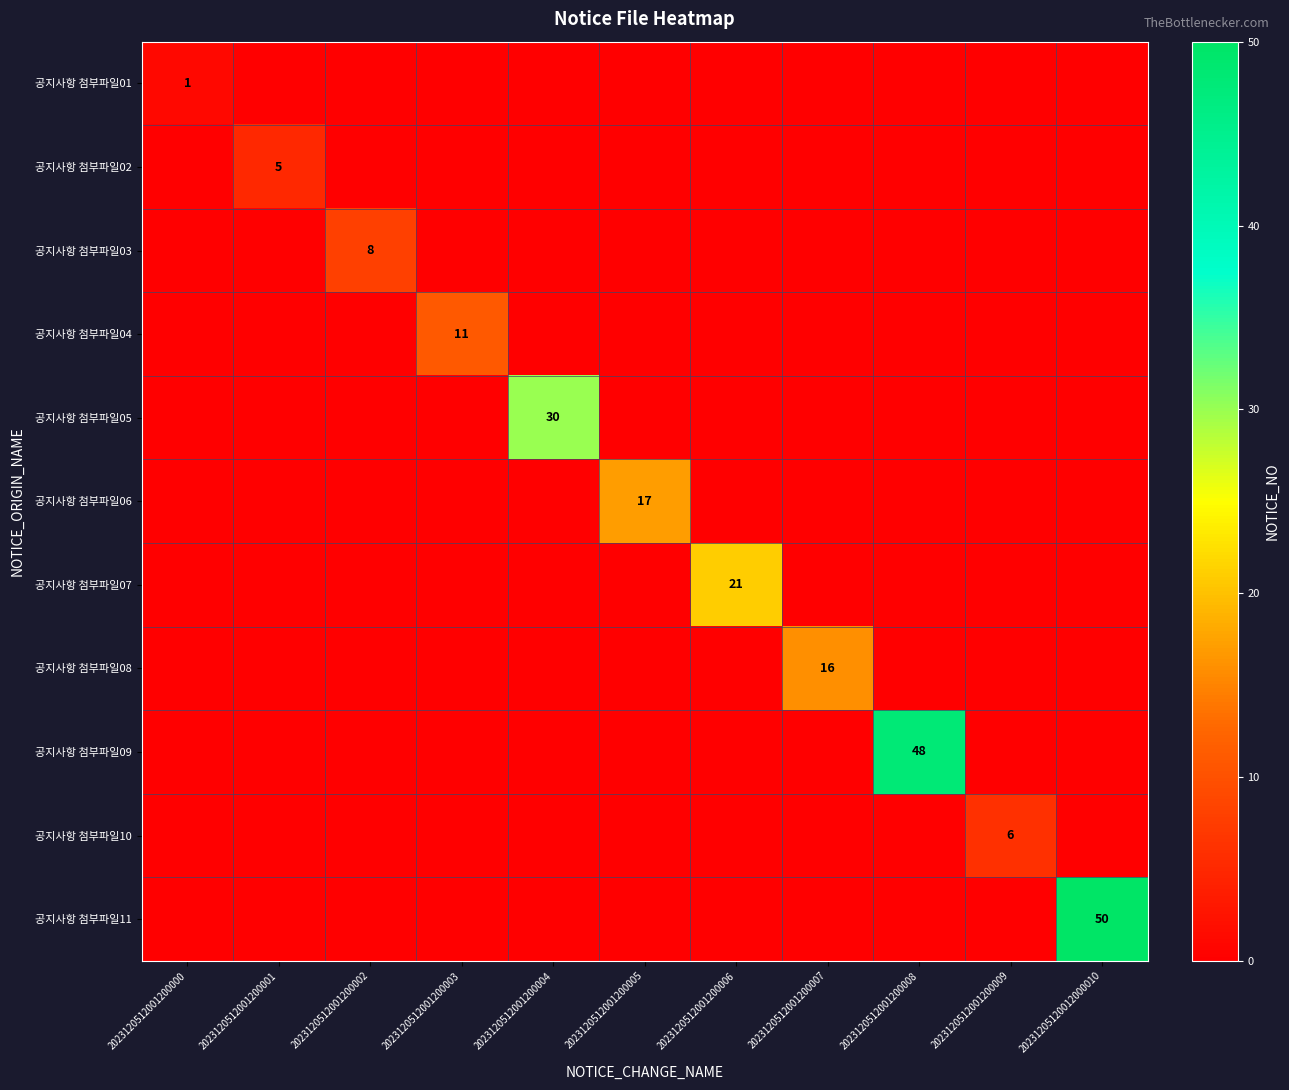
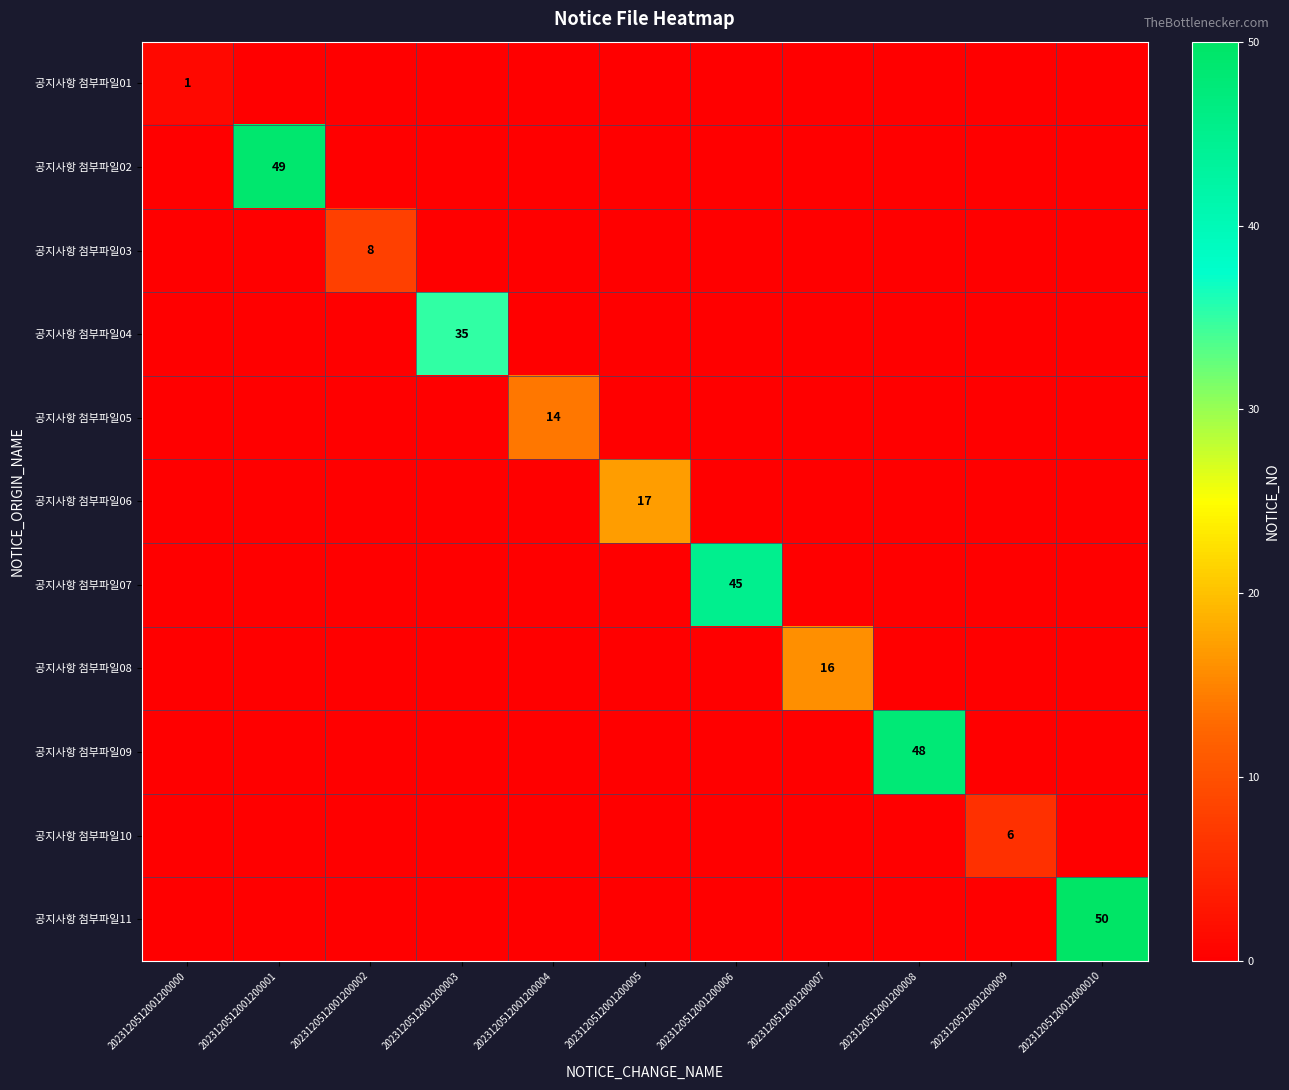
  {
    "공지사항 첨부파일01": {
      "2023120512001200000": 1
    },
    "공지사항 첨부파일02": {
-     "2023120512001200001": 5
+     "2023120512001200001": 49
    },
    "공지사항 첨부파일03": {
      "2023120512001200002": 8
    },
    "공지사항 첨부파일04": {
-     "2023120512001200003": 11
+     "2023120512001200003": 35
    },
    "공지사항 첨부파일05": {
-     "2023120512001200004": 30
+     "2023120512001200004": 14
    },
    "공지사항 첨부파일06": {
      "2023120512001200005": 17
    },
    "공지사항 첨부파일07": {
-     "2023120512001200006": 21
+     "2023120512001200006": 45
    },
    "공지사항 첨부파일08": {
      "2023120512001200007": 16
    },
    "공지사항 첨부파일09": {
      "2023120512001200008": 48
    },
    "공지사항 첨부파일10": {
      "2023120512001200009": 6
    },
    "공지사항 첨부파일11": {
      "20231205120012000010": 50
    }
  }
